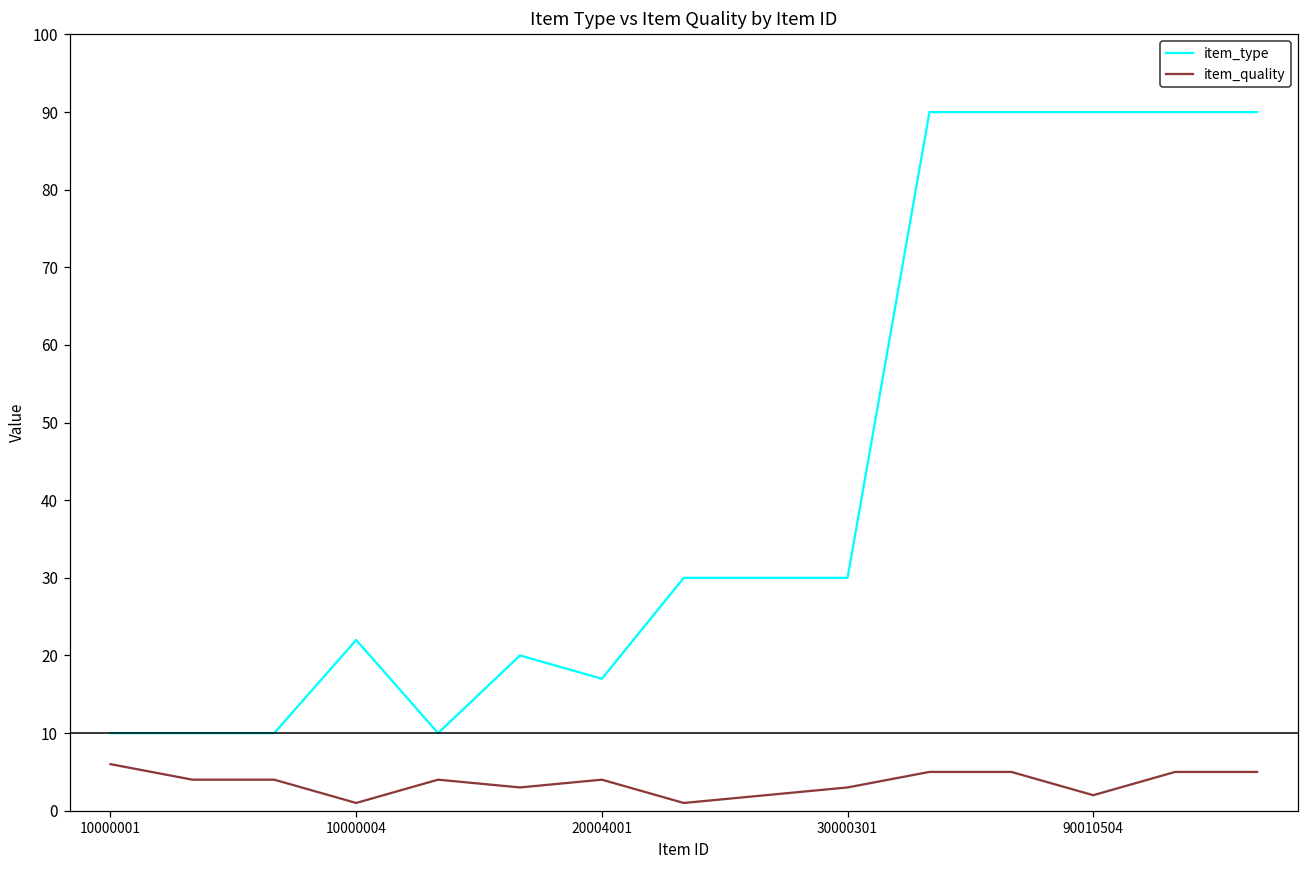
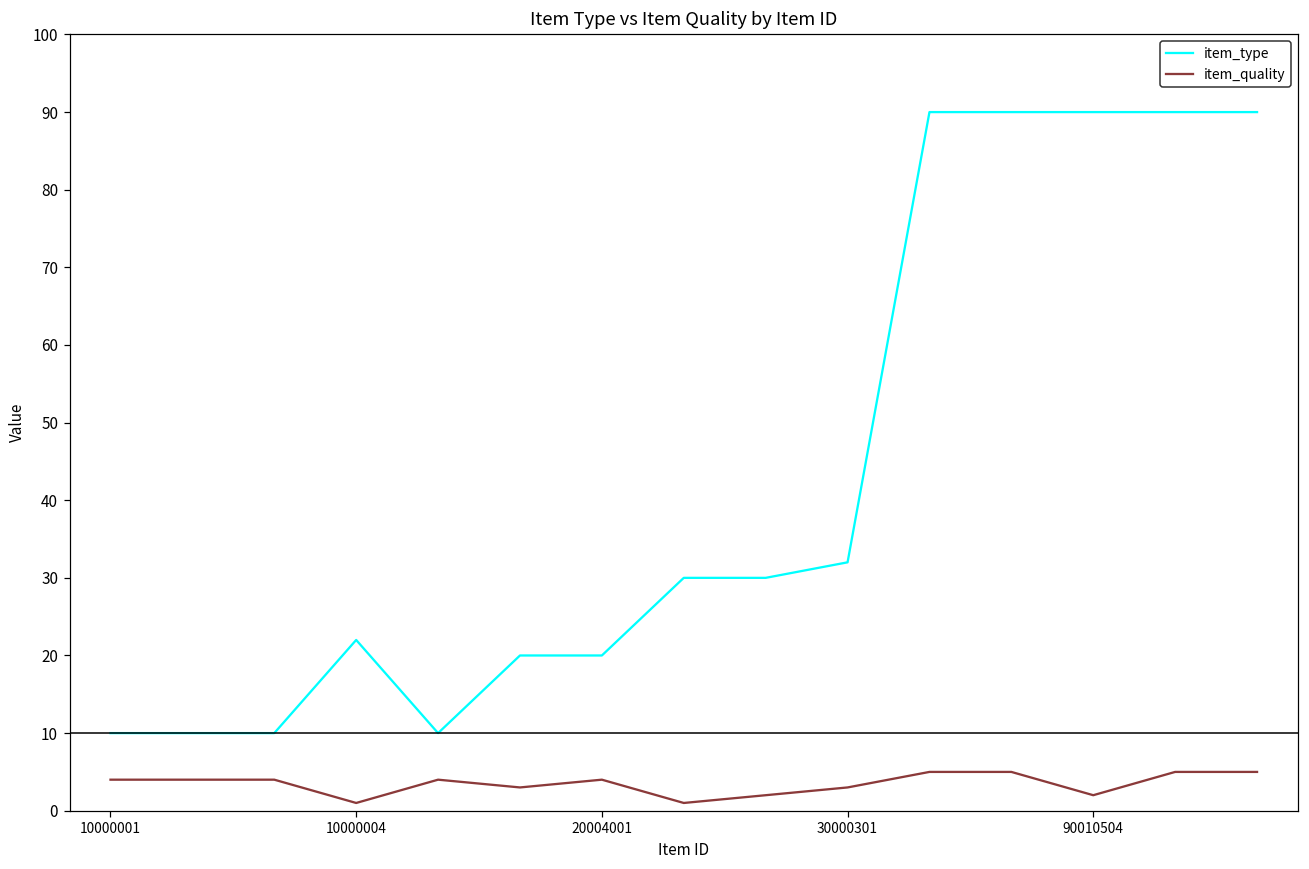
  {
    "item_type": {
      "10000001": 10,
      "10000004": 22,
-     "20004001": 17,
-     "30000301": 30,
+     "20004001": 20,
+     "30000301": 32,
      "90010504": 90
    },
    "item_quality": {
-     "10000001": 6,
+     "10000001": 4,
      "10000004": 1,
      "20004001": 4,
      "30000301": 3,
      "90010504": 2
    }
  }
